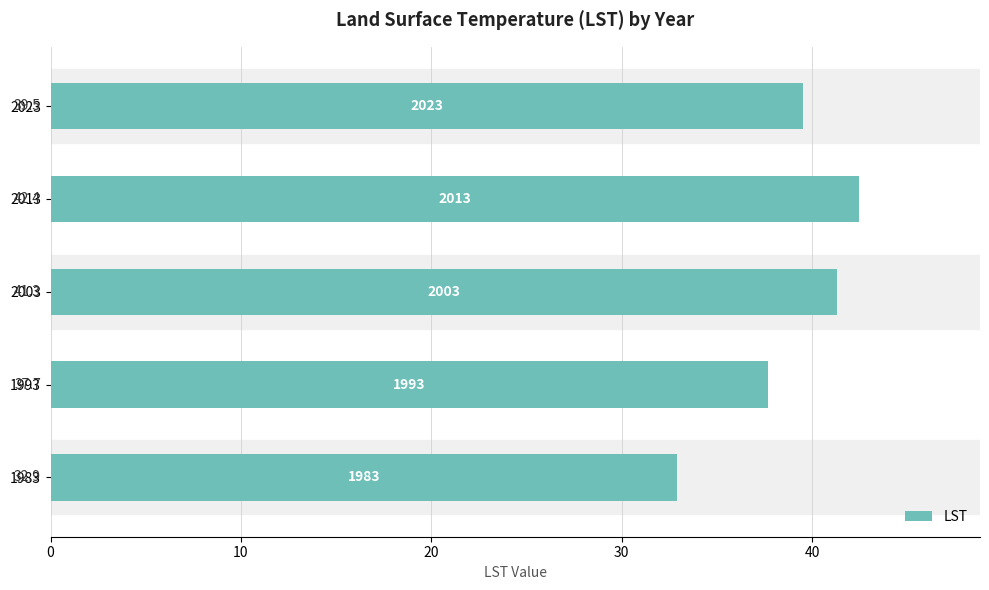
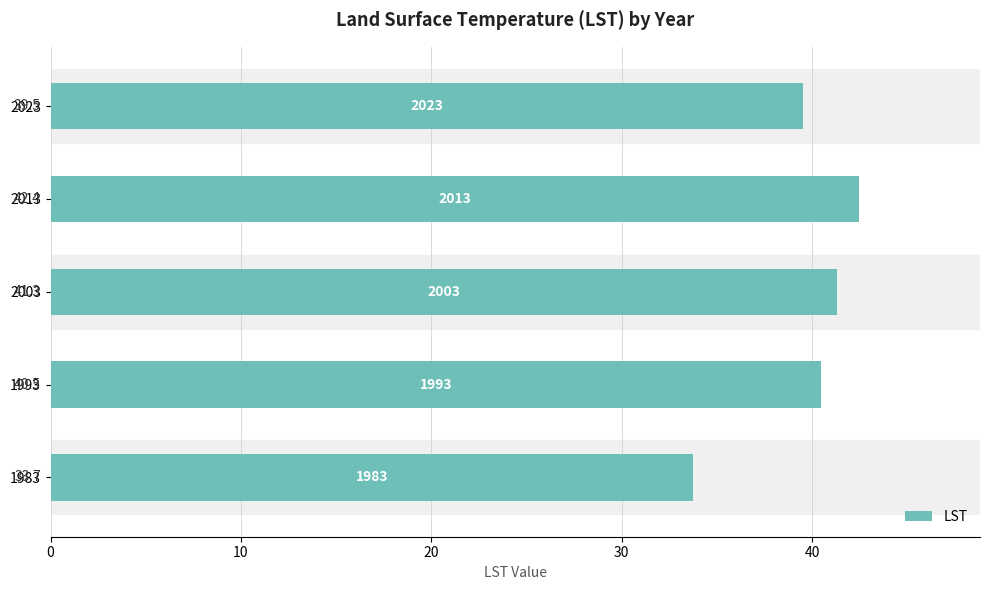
  {
-   "1993": 37.7,
-   "1983": 32.9
+   "1993": 40.5,
+   "1983": 33.7
  }
